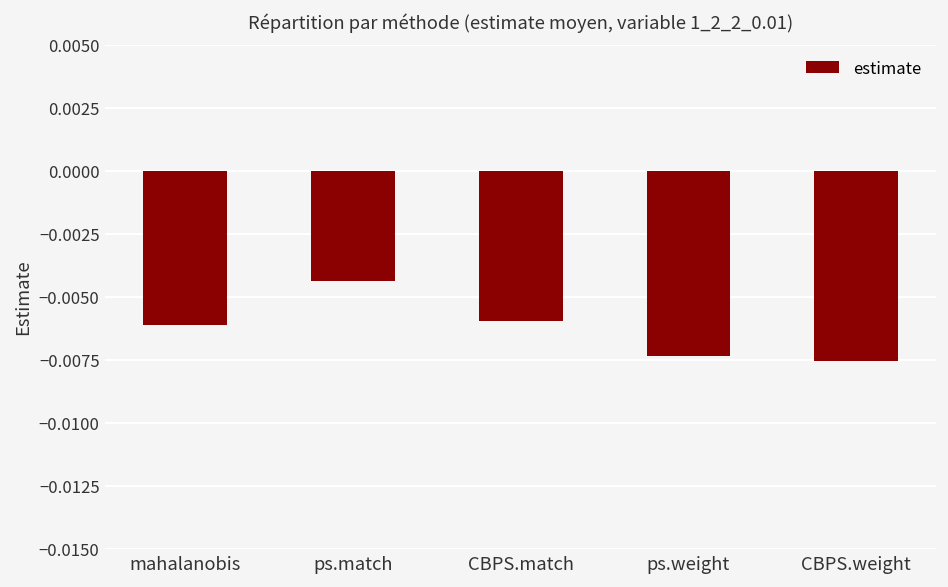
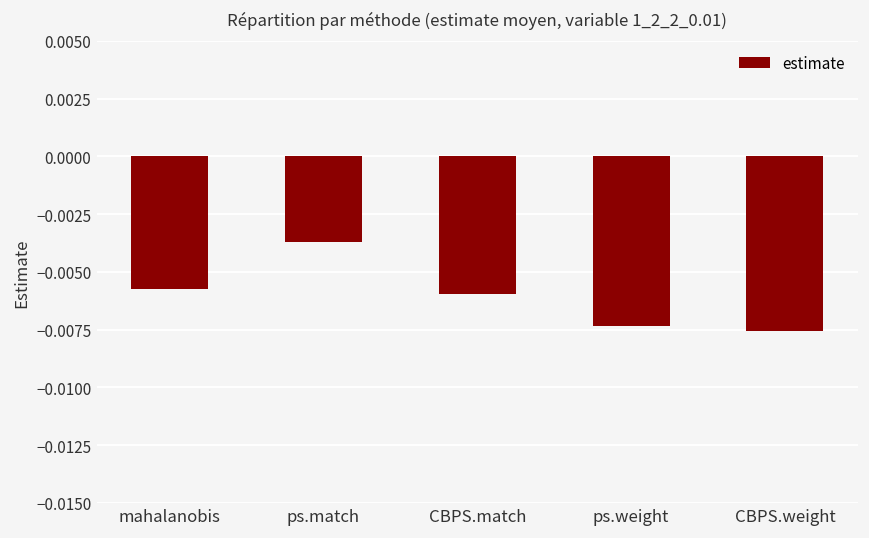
  {
-   "mahalanobis": -0.0061,
-   "ps.match": -0.0044,
+   "mahalanobis": -0.0057,
+   "ps.match": -0.0037,
    "CBPS.match": -0.0060,
    "ps.weight": -0.0074,
    "CBPS.weight": -0.0076
  }
